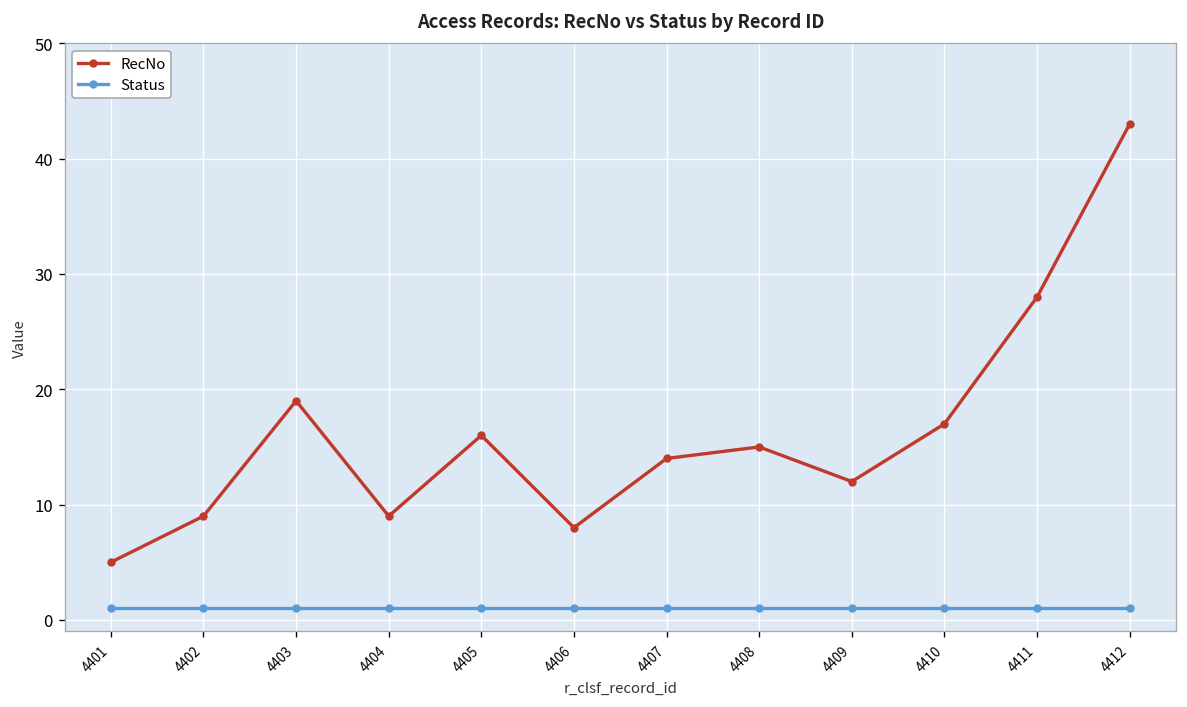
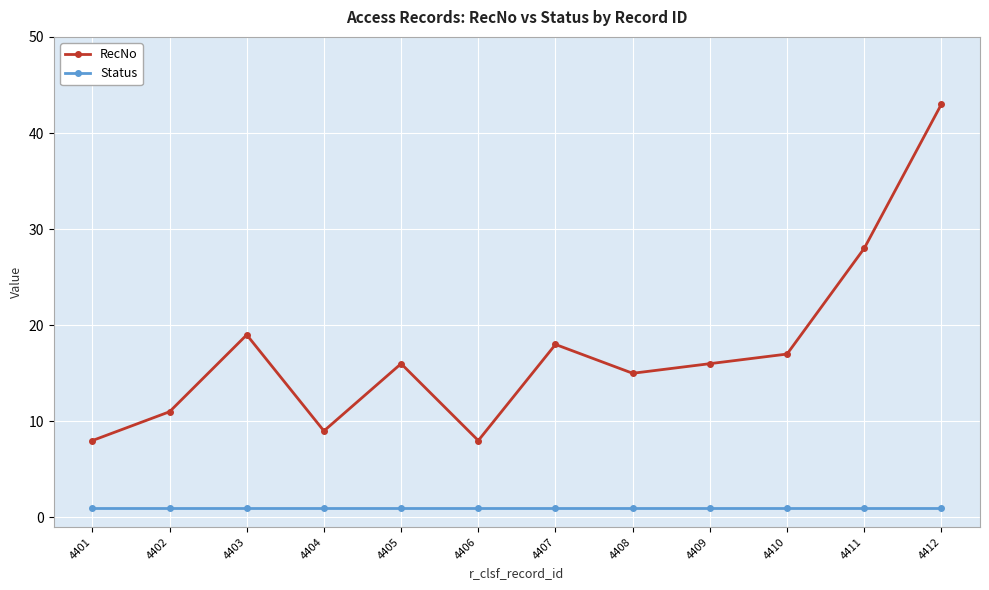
  {
    "RecNo": {
-     "4401": 5,
-     "4402": 9,
+     "4401": 8,
+     "4402": 11,
      "4403": 19,
      "4404": 9,
      "4405": 16,
      "4406": 8,
-     "4407": 14,
+     "4407": 18,
      "4408": 15,
-     "4409": 12,
+     "4409": 16,
      "4410": 17,
      "4411": 28,
      "4412": 43
    },
    "Status": {
      "4401": 1,
      "4402": 1,
      "4403": 1,
      "4404": 1,
      "4405": 1,
      "4406": 1,
      "4407": 1,
      "4408": 1,
      "4409": 1,
      "4410": 1,
      "4411": 1,
      "4412": 1
    }
  }
